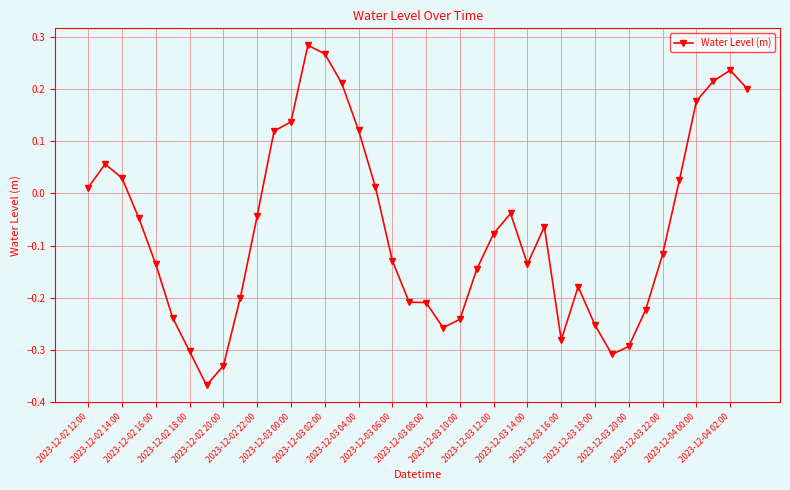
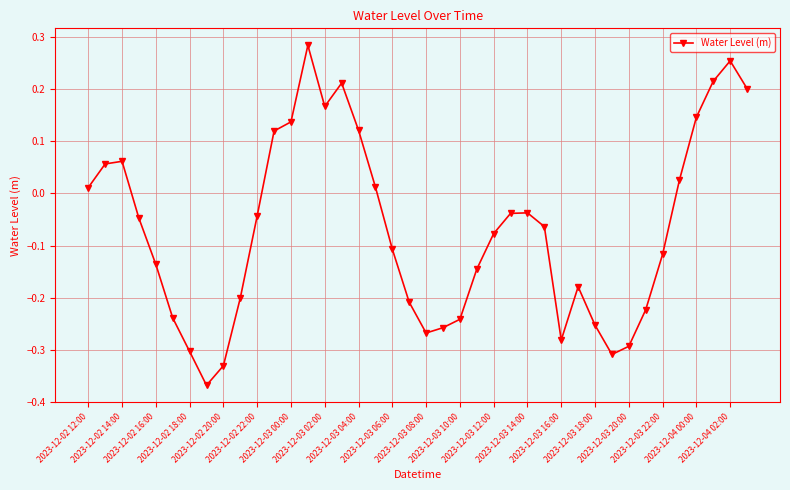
  {
    "2023-12-02 12:00": 0.01,
-   "2023-12-02 14:00": 0.03,
+   "2023-12-02 14:00": 0.06,
    "2023-12-02 16:00": -0.14,
    "2023-12-02 18:00": -0.30,
    "2023-12-02 20:00": -0.33,
    "2023-12-02 22:00": -0.04,
    "2023-12-03 00:00": 0.14,
-   "2023-12-03 02:00": 0.27,
+   "2023-12-03 02:00": 0.17,
    "2023-12-03 04:00": 0.12,
-   "2023-12-03 06:00": -0.13,
-   "2023-12-03 08:00": -0.21,
+   "2023-12-03 06:00": -0.11,
+   "2023-12-03 08:00": -0.27,
    "2023-12-03 10:00": -0.24,
    "2023-12-03 12:00": -0.08,
-   "2023-12-03 14:00": -0.14,
+   "2023-12-03 14:00": -0.04,
    "2023-12-03 16:00": -0.28,
    "2023-12-03 18:00": -0.25,
    "2023-12-03 20:00": -0.29,
    "2023-12-03 22:00": -0.12,
-   "2023-12-04 00:00": 0.18,
-   "2023-12-04 02:00": 0.24
+   "2023-12-04 00:00": 0.15,
+   "2023-12-04 02:00": 0.25
  }
